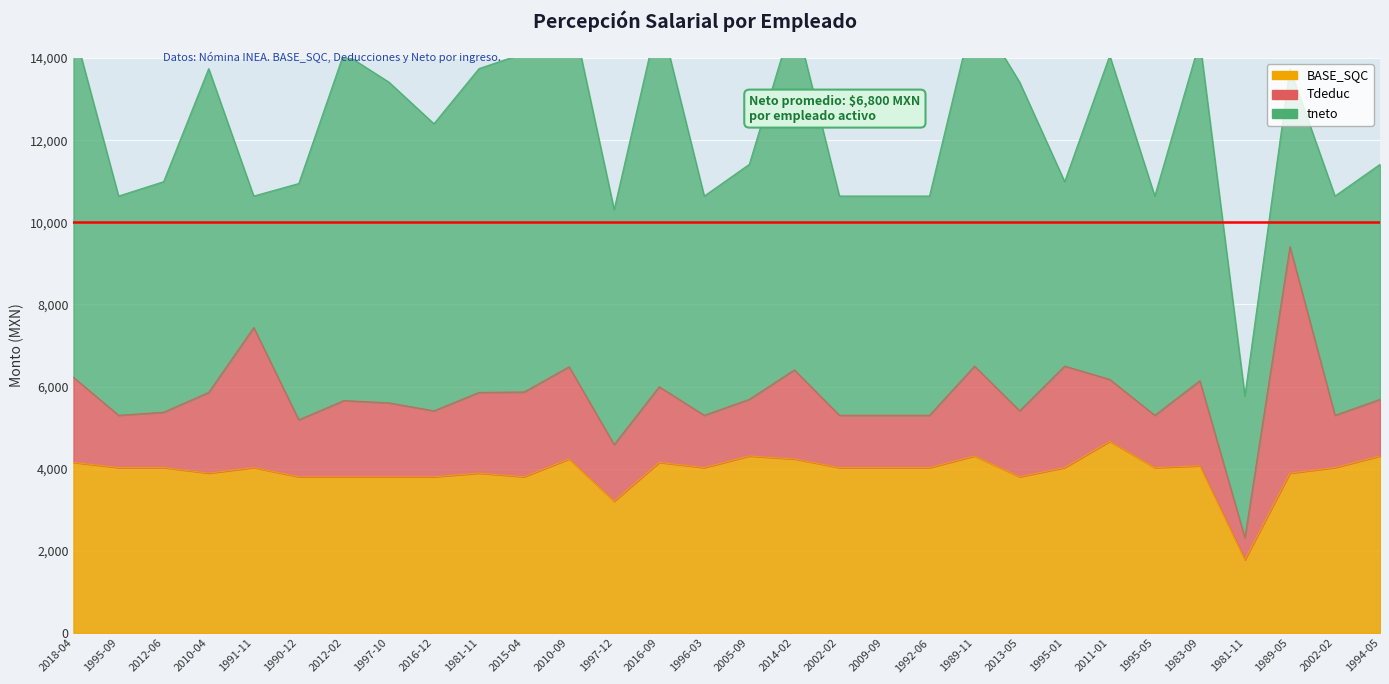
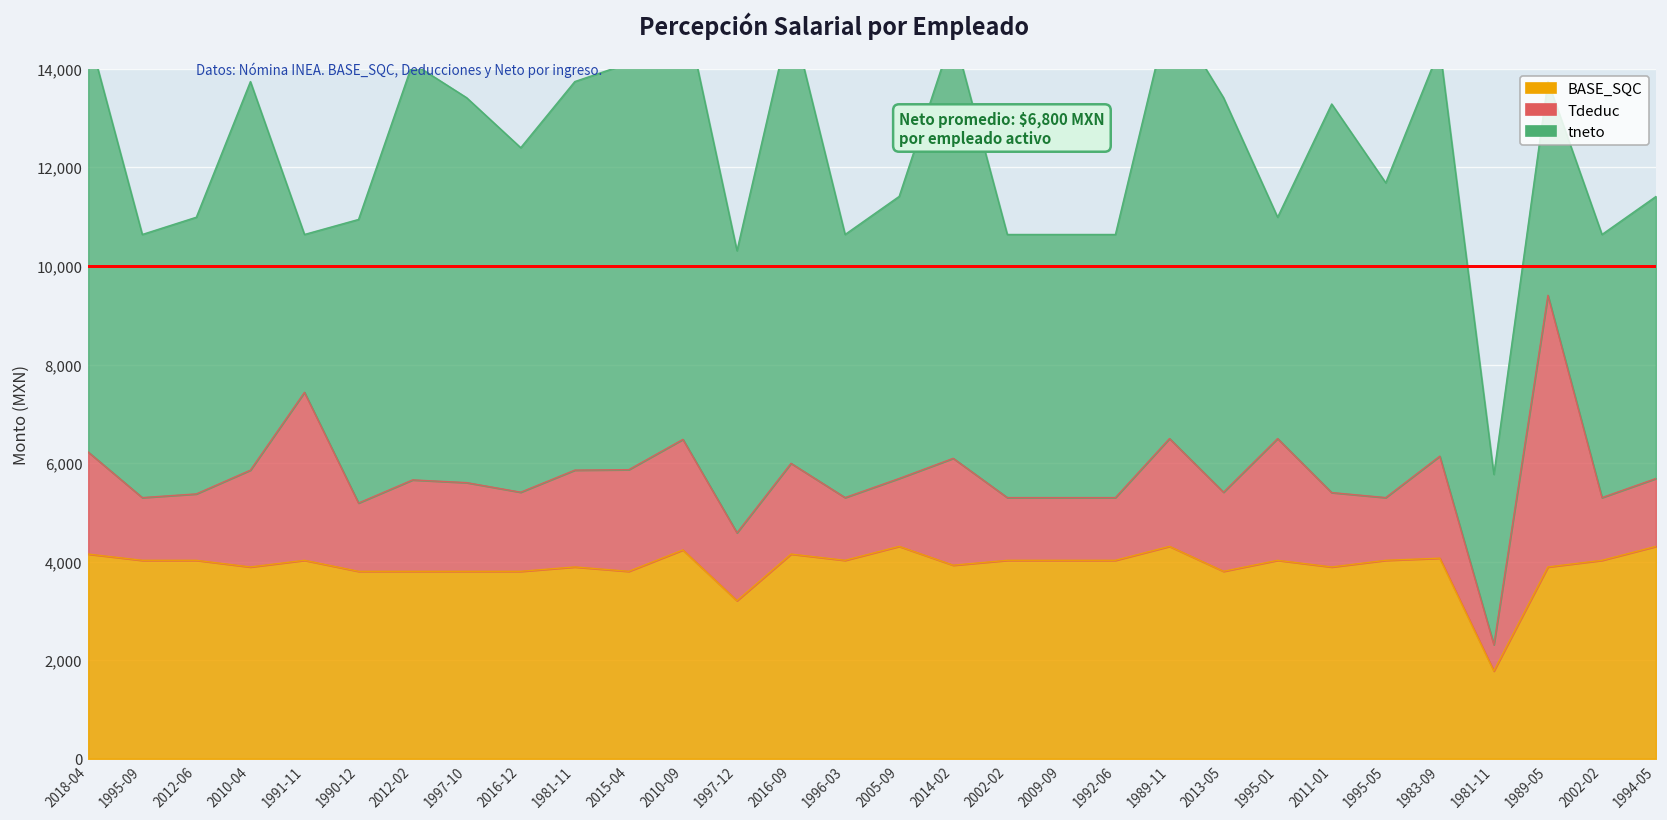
  {
    "BASE_SQC": {
      "2018-04": "4,200",
      "1995-09": "4,000",
      "2012-06": "4,000",
      "2010-04": "3,900",
      "1991-11": "4,000",
      "1990-12": "3,800",
      "2012-02": "3,800",
      "1997-10": "3,800",
      "2016-12": "3,800",
      "2015-04": "3,800",
      "2010-09": "4,200",
      "1997-12": "3,200",
      "2016-09": "4,200",
      "1996-03": "4,000",
      "2005-09": "4,300",
-     "2014-02": "4,200",
+     "2014-02": "3,900",
      "2009-09": "4,000",
      "1992-06": "4,000",
      "1989-11": "4,300",
      "2013-05": "3,800",
      "1995-01": "4,000",
-     "2011-01": "4,700",
+     "2011-01": "3,900",
      "1995-05": "4,000",
      "1983-09": "4,100",
      "1989-05": "3,900",
      "1994-05": "4,300"
    },
    "Tdeduc": {
      "2018-04": "2,100",
      "1995-09": "1,300",
      "2012-06": "1,300",
      "2010-04": "2,000",
      "1991-11": "3,400",
      "1990-12": "1,400",
      "2012-02": "1,900",
      "1997-10": "1,800",
      "2016-12": "1,600",
      "2015-04": "2,100",
      "2010-09": "2,200",
      "1997-12": "1,400",
      "2016-09": "1,800",
      "1996-03": "1,300",
      "2005-09": "1,400",
      "2014-02": "2,200",
      "2009-09": "1,300",
      "1992-06": "1,300",
      "1989-11": "2,200",
      "2013-05": "1,600",
      "1995-01": "2,500",
      "2011-01": "1,500",
      "1995-05": "1,300",
      "1983-09": "2,100",
      "1989-05": "5,500",
      "1994-05": "1,400"
    },
    "tneto": {
      "1995-09": "5,300",
      "2012-06": "5,600",
      "2010-04": "7,900",
      "1991-11": "3,200",
      "1990-12": "5,800",
      "1997-10": "7,800",
      "2016-12": "7,000",
      "1997-12": "5,700",
      "1996-03": "5,300",
      "2005-09": "5,700",
      "2009-09": "5,300",
      "1992-06": "5,300",
      "2013-05": "8,000",
      "1995-01": "4,500",
-     "1995-05": "5,300",
+     "1995-05": "6,400",
      "1994-05": "5,700"
    }
  }
